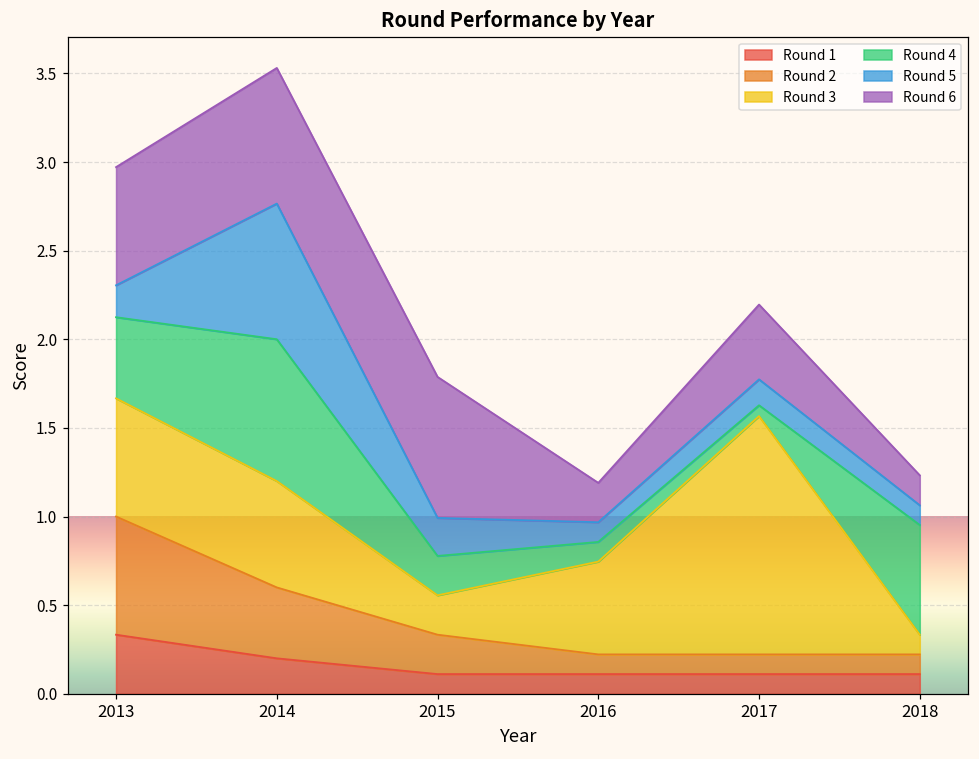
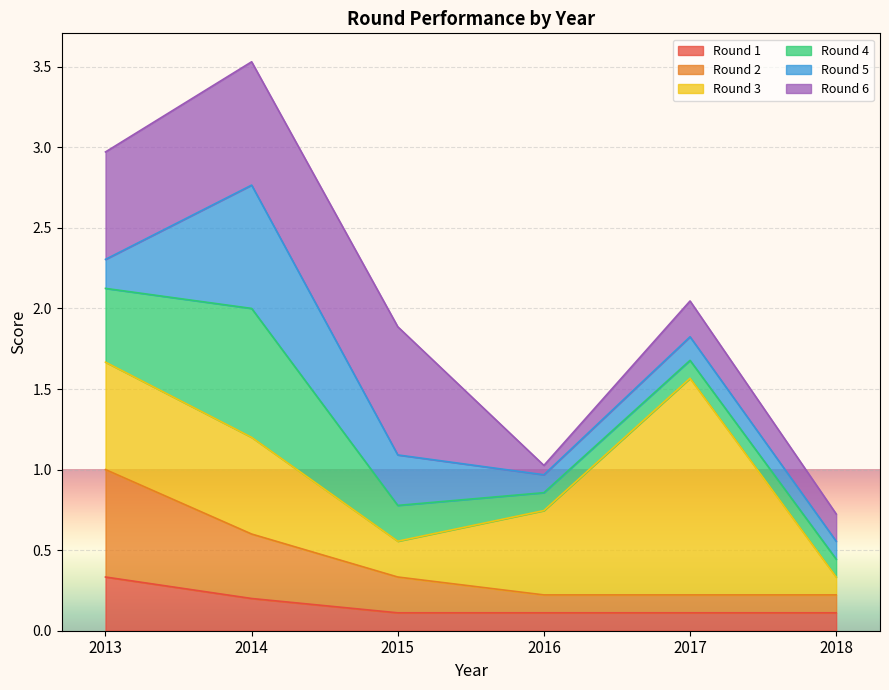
  {
    "Round 3": {
      "2013": 0.67,
      "2014": 0.60,
      "2015": 0.22,
      "2016": 0.52,
      "2017": 1.34,
      "2018": 0.11
    },
    "Round 4": {
      "2013": 0.46,
      "2014": 0.80,
      "2015": 0.22,
      "2016": 0.11,
-     "2017": 0.06,
-     "2018": 0.62
+     "2017": 0.11,
+     "2018": 0.11
    },
    "Round 5": {
      "2013": 0.18,
      "2014": 0.77,
-     "2015": 0.21,
+     "2015": 0.31,
      "2016": 0.11,
      "2017": 0.15,
      "2018": 0.11
    },
    "Round 6": {
      "2013": 0.67,
      "2014": 0.77,
      "2015": 0.80,
-     "2016": 0.22,
-     "2017": 0.42,
+     "2016": 0.06,
+     "2017": 0.22,
      "2018": 0.17
    }
  }
